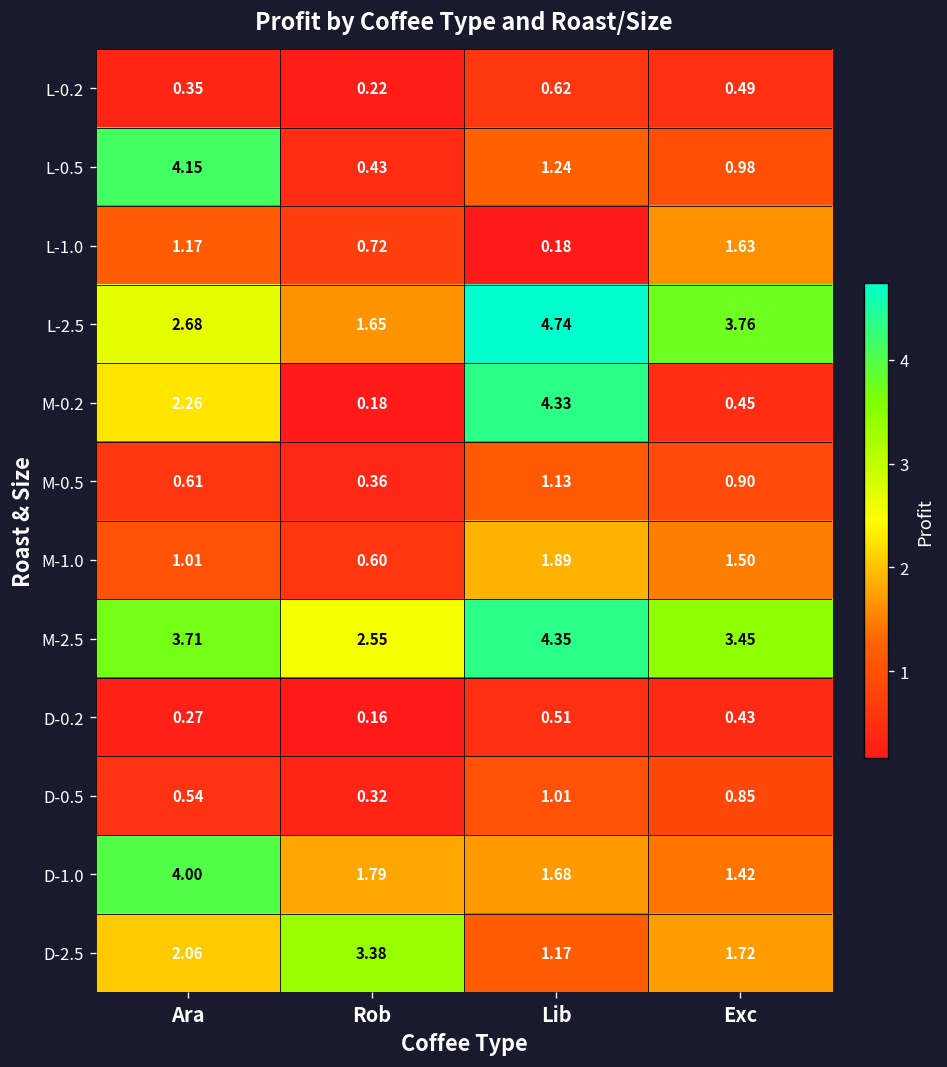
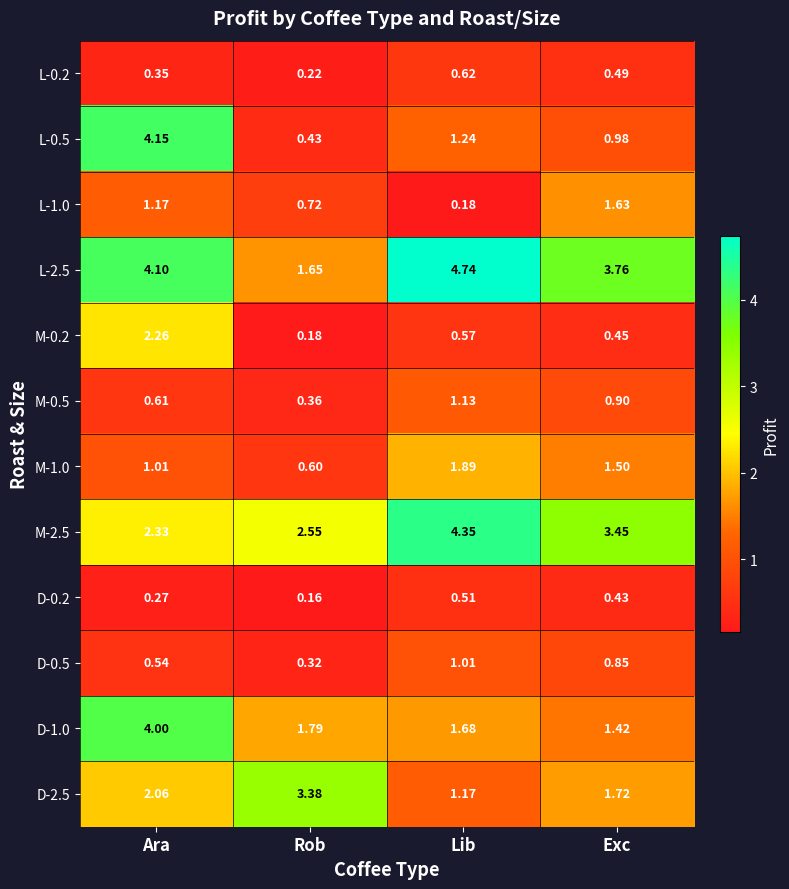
  {
    "L-0.2": {
      "Ara": 0.35,
      "Rob": 0.22,
      "Lib": 0.62,
      "Exc": 0.49
    },
    "L-0.5": {
      "Ara": 4.15,
      "Rob": 0.43,
      "Lib": 1.24,
      "Exc": 0.98
    },
    "L-1.0": {
      "Ara": 1.17,
      "Rob": 0.72,
      "Lib": 0.18,
      "Exc": 1.63
    },
    "L-2.5": {
-     "Ara": 2.68,
+     "Ara": 4.10,
      "Rob": 1.65,
      "Lib": 4.74,
      "Exc": 3.76
    },
    "M-0.2": {
      "Ara": 2.26,
      "Rob": 0.18,
-     "Lib": 4.33,
+     "Lib": 0.57,
      "Exc": 0.45
    },
    "M-0.5": {
      "Ara": 0.61,
      "Rob": 0.36,
      "Lib": 1.13,
      "Exc": 0.90
    },
    "M-1.0": {
      "Ara": 1.01,
      "Rob": 0.60,
      "Lib": 1.89,
      "Exc": 1.50
    },
    "M-2.5": {
-     "Ara": 3.71,
+     "Ara": 2.33,
      "Rob": 2.55,
      "Lib": 4.35,
      "Exc": 3.45
    },
    "D-0.2": {
      "Ara": 0.27,
      "Rob": 0.16,
      "Lib": 0.51,
      "Exc": 0.43
    },
    "D-0.5": {
      "Ara": 0.54,
      "Rob": 0.32,
      "Lib": 1.01,
      "Exc": 0.85
    },
    "D-1.0": {
      "Ara": 4.00,
      "Rob": 1.79,
      "Lib": 1.68,
      "Exc": 1.42
    },
    "D-2.5": {
      "Ara": 2.06,
      "Rob": 3.38,
      "Lib": 1.17,
      "Exc": 1.72
    }
  }
